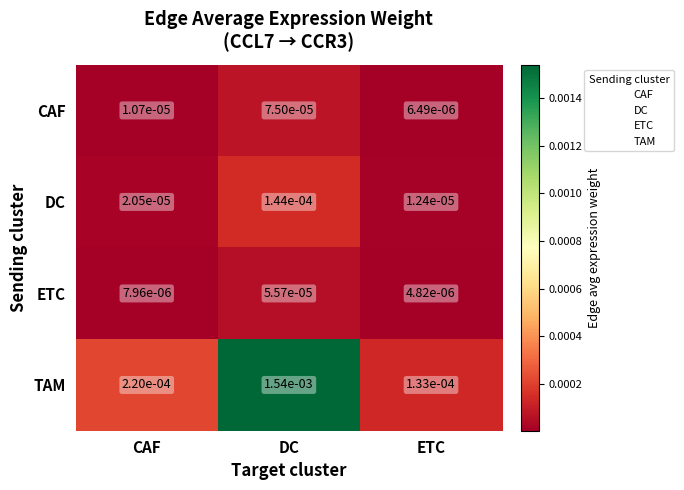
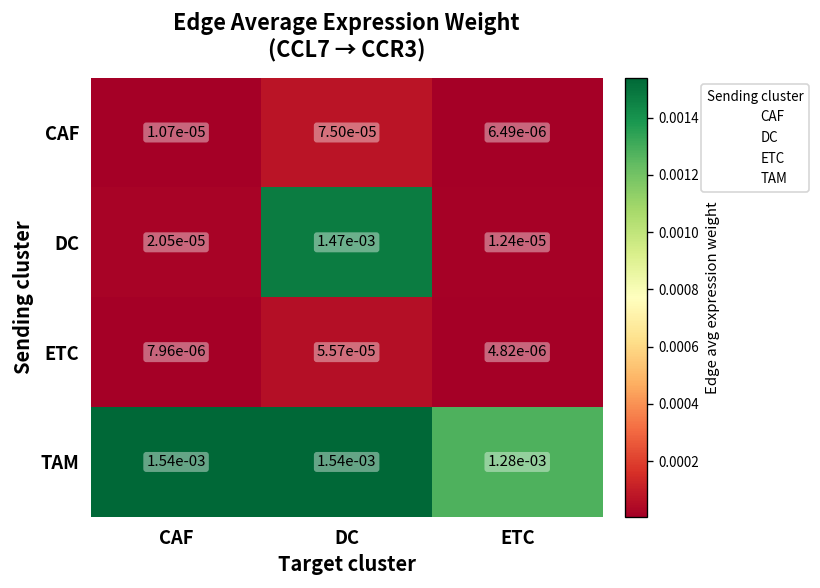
  {
    "DC": {
-     "DC": "1.44e-04"
+     "DC": "1.47e-03"
    },
    "TAM": {
-     "CAF": "2.20e-04",
-     "ETC": "1.33e-04"
+     "CAF": "1.54e-03",
+     "ETC": "1.28e-03"
    }
  }
